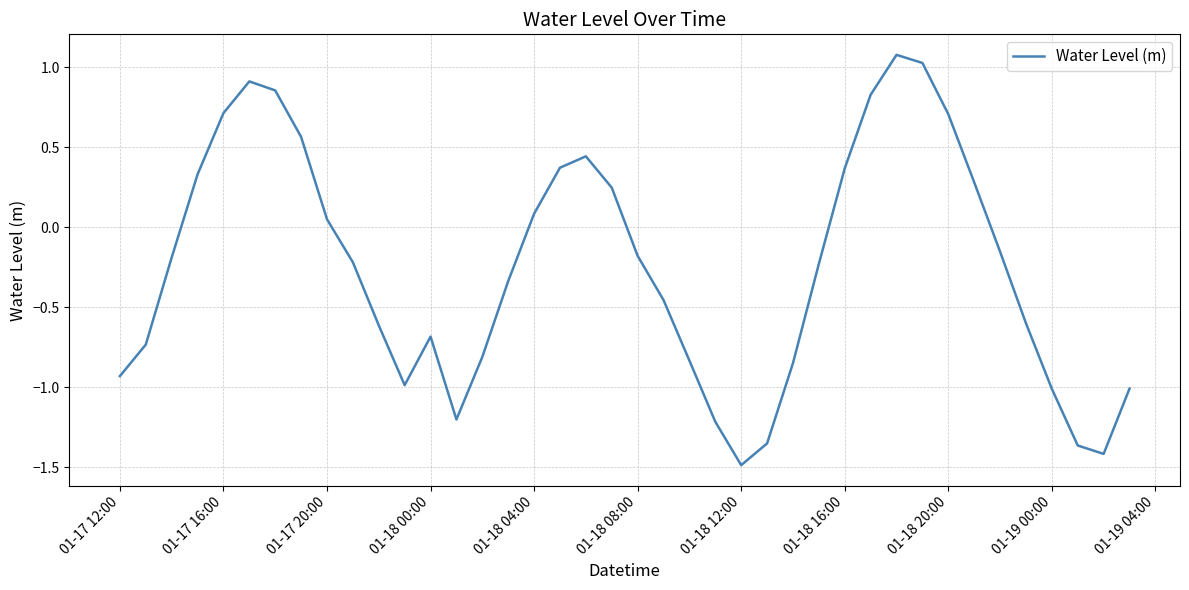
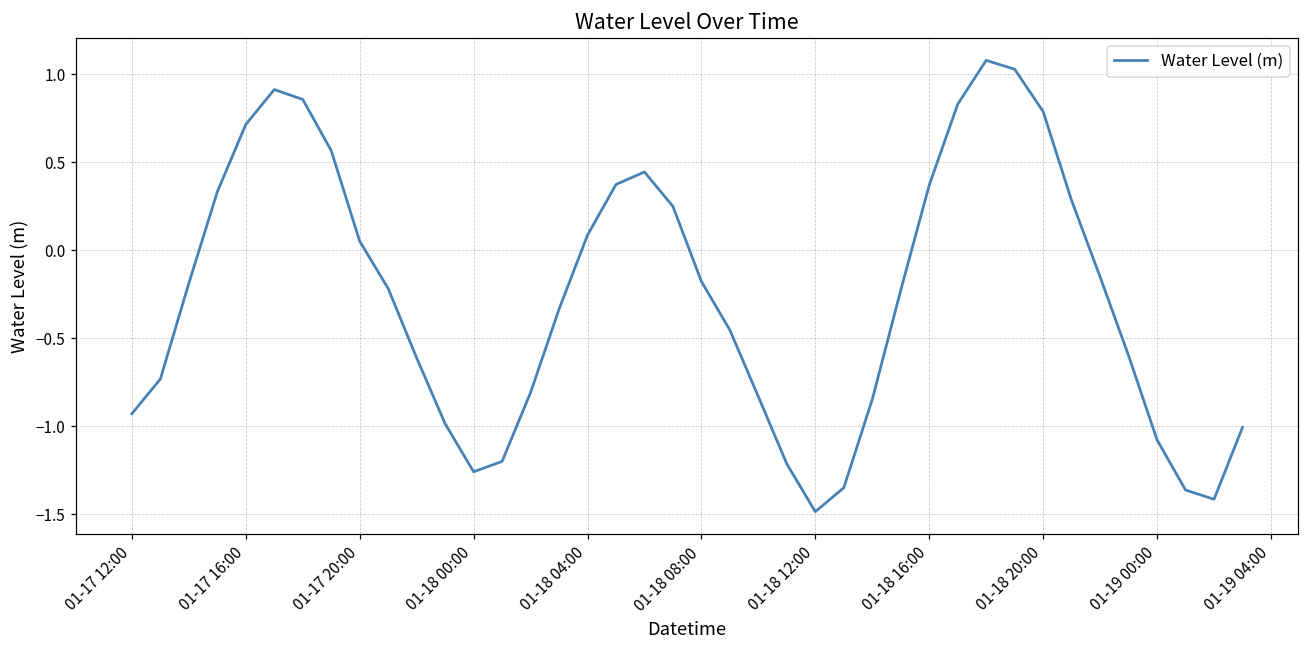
  {
    "01-17 12:00": -0.93,
    "01-17 16:00": 0.71,
    "01-17 20:00": 0.05,
-   "01-18 00:00": -0.68,
+   "01-18 00:00": -1.26,
    "01-18 04:00": 0.09,
    "01-18 08:00": -0.18,
    "01-18 12:00": -1.49,
    "01-18 16:00": 0.37,
-   "01-18 20:00": 0.71,
-   "01-19 00:00": -1.01
+   "01-18 20:00": 0.79,
+   "01-19 00:00": -1.08
  }
